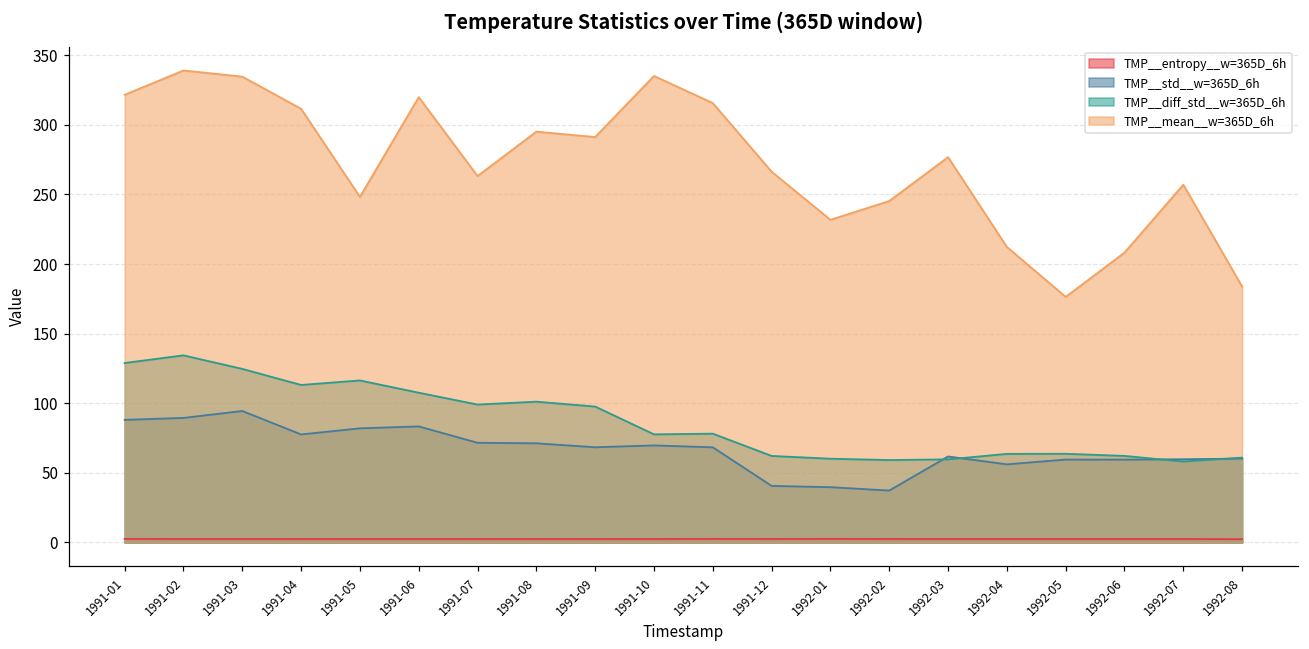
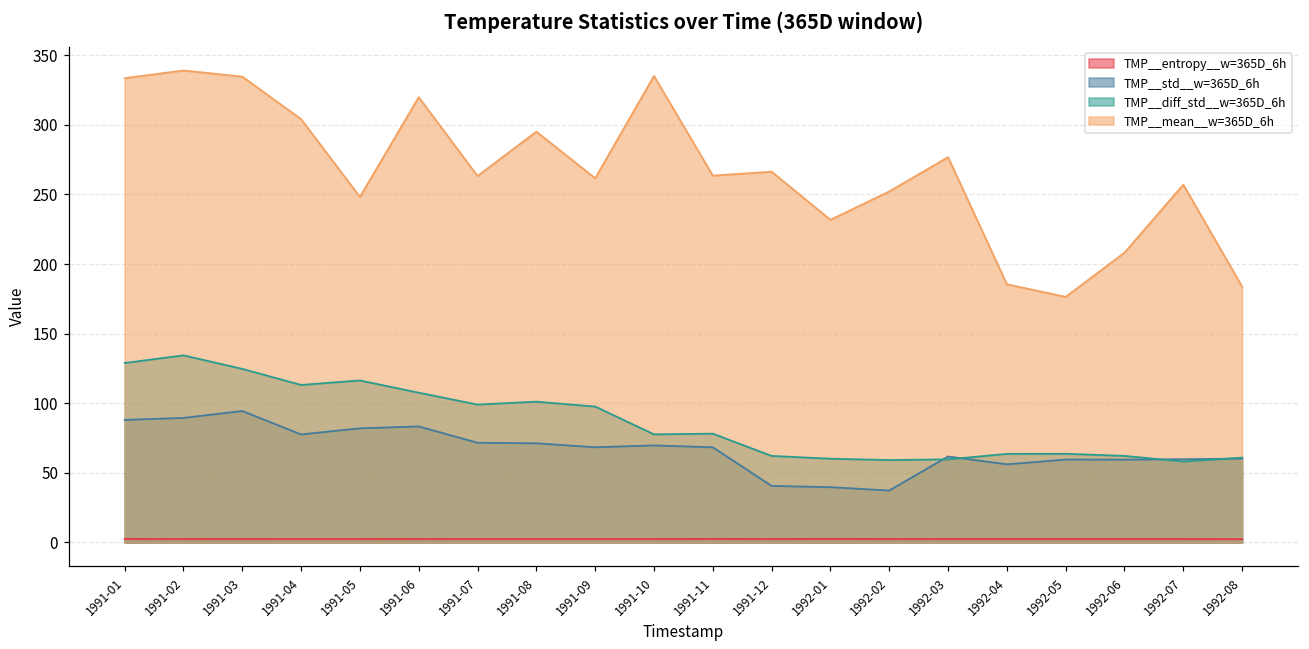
  {
    "TMP__entropy__w=365D_6h": {
      "1991-01": 3,
      "1991-02": 2,
      "1991-03": 2,
      "1991-04": 2,
      "1991-05": 2,
      "1991-06": 2,
      "1991-07": 2,
      "1991-08": 2,
      "1991-09": 2,
      "1991-10": 2,
      "1991-11": 3,
      "1991-12": 2,
      "1992-01": 3,
      "1992-02": 2,
      "1992-03": 2,
      "1992-04": 2,
      "1992-05": 2,
      "1992-06": 2,
      "1992-07": 2,
      "1992-08": 2
    },
    "TMP__mean__w=365D_6h": {
-     "1991-01": 322,
+     "1991-01": 334,
      "1991-02": 339,
      "1991-03": 335,
-     "1991-04": 312,
+     "1991-04": 304,
      "1991-05": 248,
      "1991-06": 320,
      "1991-07": 263,
      "1991-08": 295,
-     "1991-09": 291,
+     "1991-09": 262,
      "1991-10": 335,
-     "1991-11": 316,
+     "1991-11": 264,
      "1991-12": 266,
      "1992-01": 232,
-     "1992-02": 245,
+     "1992-02": 252,
      "1992-03": 277,
-     "1992-04": 212,
+     "1992-04": 185,
      "1992-05": 176,
      "1992-06": 208,
      "1992-07": 257,
      "1992-08": 184
    }
  }
